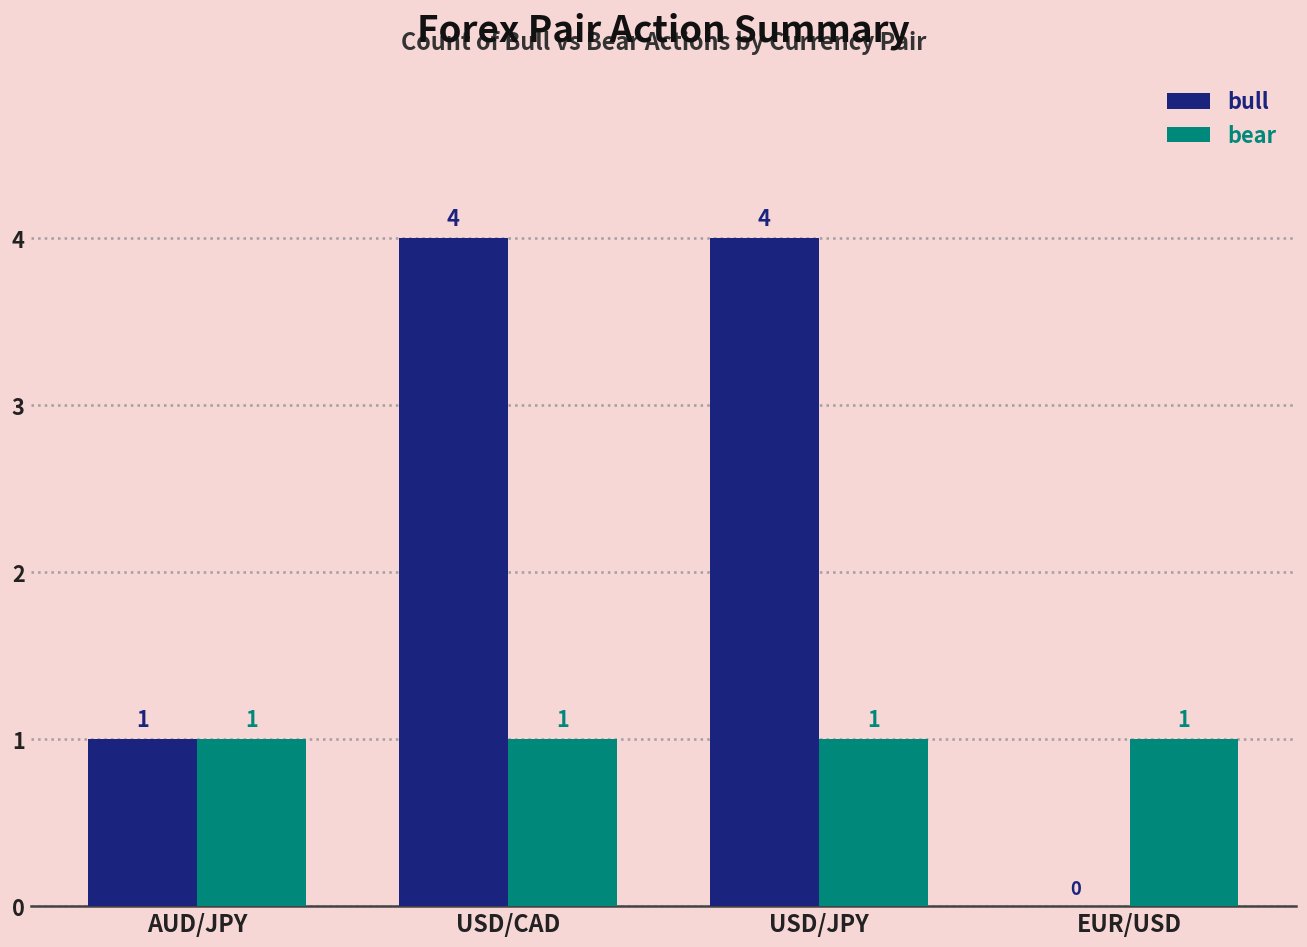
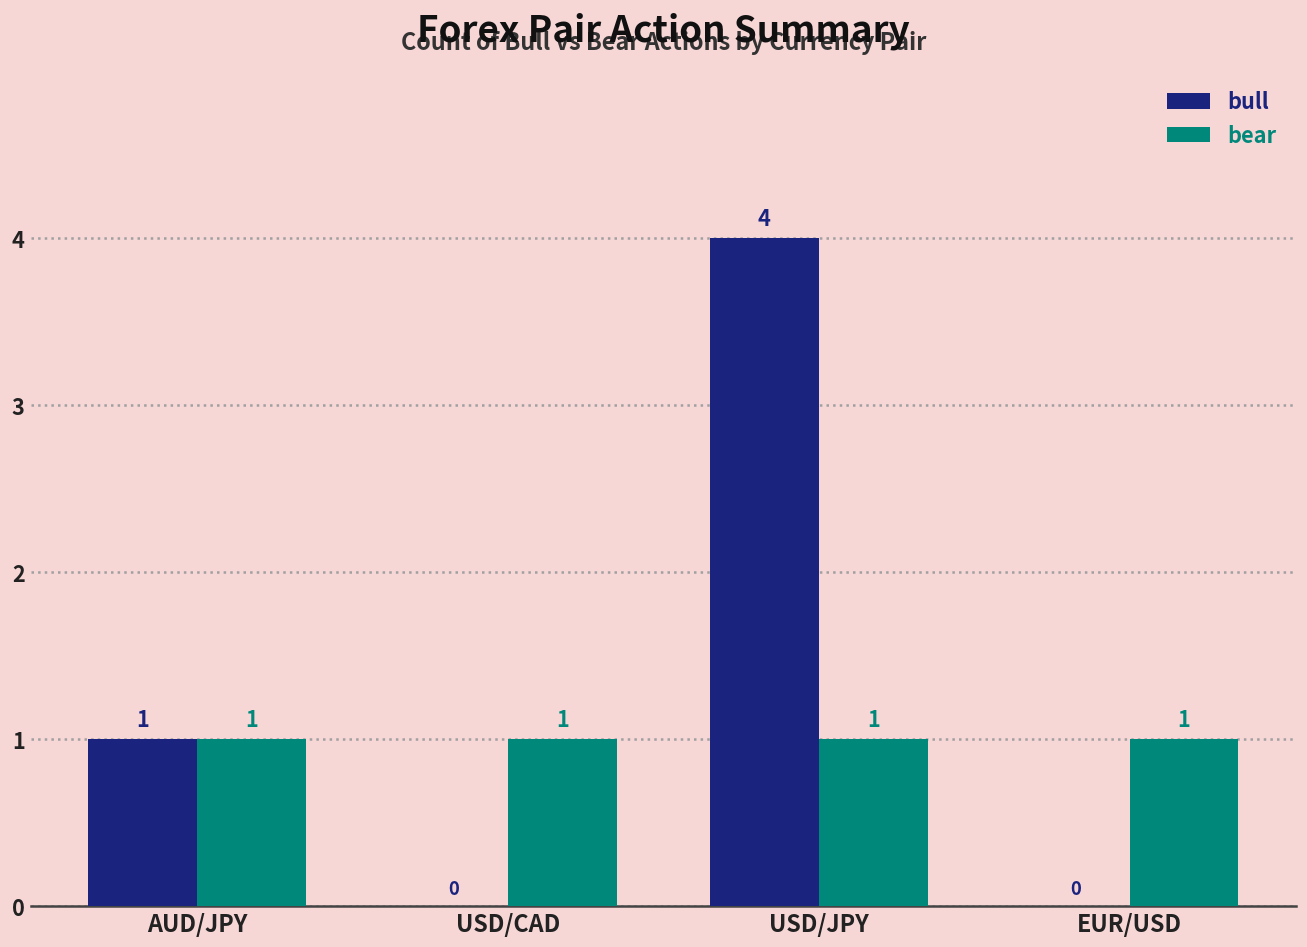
  {
    "bull": {
      "AUD/JPY": 1,
-     "USD/CAD": 4,
+     "USD/CAD": 0,
      "USD/JPY": 4,
      "EUR/USD": 0
    },
    "bear": {
      "AUD/JPY": 1,
      "USD/CAD": 1,
      "USD/JPY": 1,
      "EUR/USD": 1
    }
  }
